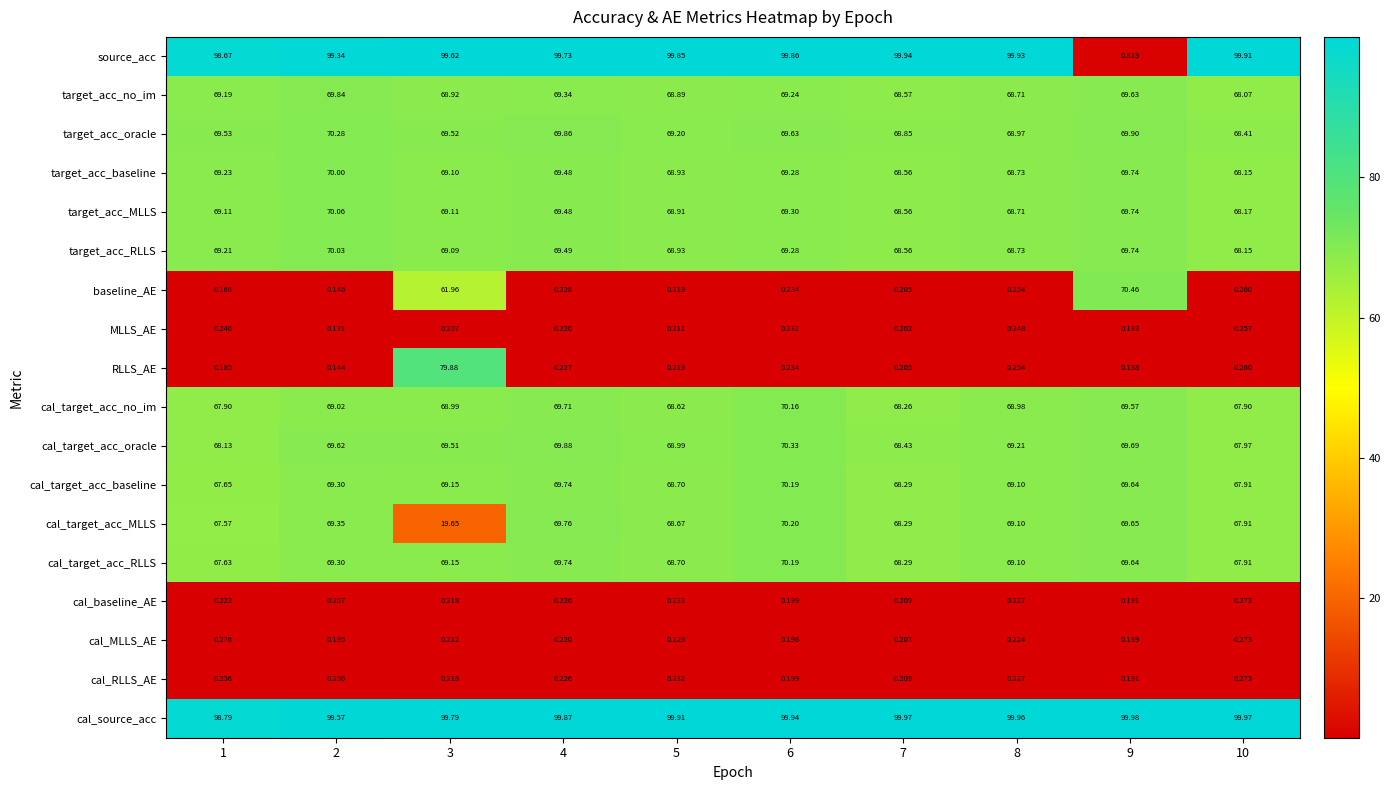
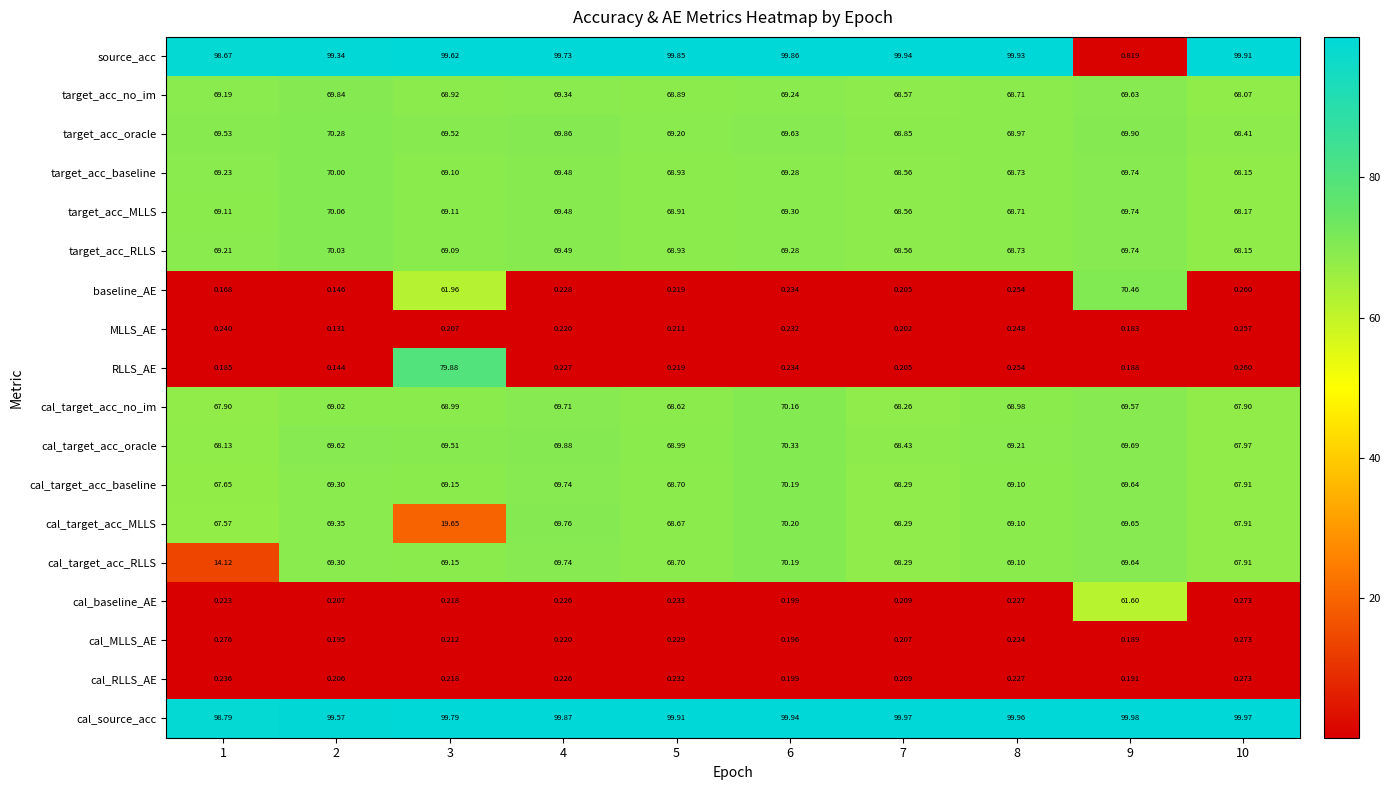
  {
    "source_acc": {
      "1": 98.67,
      "2": 99.34,
      "3": 99.62,
      "4": 99.73,
      "5": 99.85,
      "6": 99.86,
      "7": 99.94,
      "8": 99.93,
      "9": 0.819,
      "10": 99.91
    },
    "target_acc_no_im": {
      "1": 69.19,
      "2": 69.84,
      "3": 68.92,
      "4": 69.34,
      "5": 68.89,
      "6": 69.24,
      "7": 68.57,
      "8": 68.71,
      "9": 69.63,
      "10": 68.07
    },
    "target_acc_oracle": {
      "1": 69.53,
      "2": 70.28,
      "3": 69.52,
      "4": 69.86,
      "5": 69.20,
      "6": 69.63,
      "7": 68.85,
      "8": 68.97,
      "9": 69.90,
      "10": 68.41
    },
    "target_acc_baseline": {
      "1": 69.23,
      "2": 70.00,
      "3": 69.10,
      "4": 69.48,
      "5": 68.93,
      "6": 69.28,
      "7": 68.56,
      "8": 68.73,
      "9": 69.74,
      "10": 68.15
    },
    "target_acc_MLLS": {
      "1": 69.11,
      "2": 70.06,
      "3": 69.11,
      "4": 69.48,
      "5": 68.91,
      "6": 69.30,
      "7": 68.56,
      "8": 68.71,
      "9": 69.74,
      "10": 68.17
    },
    "target_acc_RLLS": {
      "1": 69.21,
      "2": 70.03,
      "3": 69.09,
      "4": 69.49,
      "5": 68.93,
      "6": 69.28,
      "7": 68.56,
      "8": 68.73,
      "9": 69.74,
      "10": 68.15
    },
    "baseline_AE": {
      "1": 0.168,
      "2": 0.146,
      "3": 61.96,
      "4": 0.228,
      "5": 0.219,
      "6": 0.234,
      "7": 0.205,
      "8": 0.254,
      "9": 70.46,
      "10": 0.260
    },
    "MLLS_AE": {
      "1": 0.240,
      "2": 0.131,
      "3": 0.207,
      "4": 0.220,
      "5": 0.211,
      "6": 0.232,
      "7": 0.202,
      "8": 0.248,
      "9": 0.183,
      "10": 0.257
    },
    "RLLS_AE": {
      "1": 0.185,
      "2": 0.144,
      "3": 79.88,
      "4": 0.227,
      "5": 0.219,
      "6": 0.234,
      "7": 0.205,
      "8": 0.254,
      "9": 0.188,
      "10": 0.260
    },
    "cal_target_acc_no_im": {
      "1": 67.90,
      "2": 69.02,
      "3": 68.99,
      "4": 69.71,
      "5": 68.62,
      "6": 70.16,
      "7": 68.26,
      "8": 68.98,
      "9": 69.57,
      "10": 67.90
    },
    "cal_target_acc_oracle": {
      "1": 68.13,
      "2": 69.62,
      "3": 69.51,
      "4": 69.88,
      "5": 68.99,
      "6": 70.33,
      "7": 68.43,
      "8": 69.21,
      "9": 69.69,
      "10": 67.97
    },
    "cal_target_acc_baseline": {
      "1": 67.65,
      "2": 69.30,
      "3": 69.15,
      "4": 69.74,
      "5": 68.70,
      "6": 70.19,
      "7": 68.29,
      "8": 69.10,
      "9": 69.64,
      "10": 67.91
    },
    "cal_target_acc_MLLS": {
      "1": 67.57,
      "2": 69.35,
      "3": 19.65,
      "4": 69.76,
      "5": 68.67,
      "6": 70.20,
      "7": 68.29,
      "8": 69.10,
      "9": 69.65,
      "10": 67.91
    },
    "cal_target_acc_RLLS": {
-     "1": 67.63,
+     "1": 14.12,
      "2": 69.30,
      "3": 69.15,
      "4": 69.74,
      "5": 68.70,
      "6": 70.19,
      "7": 68.29,
      "8": 69.10,
      "9": 69.64,
      "10": 67.91
    },
    "cal_baseline_AE": {
      "1": 0.223,
      "2": 0.207,
      "3": 0.218,
      "4": 0.226,
      "5": 0.233,
      "6": 0.199,
      "7": 0.209,
      "8": 0.227,
-     "9": 0.191,
+     "9": 61.60,
      "10": 0.273
    },
    "cal_MLLS_AE": {
      "1": 0.276,
      "2": 0.195,
      "3": 0.212,
      "4": 0.220,
      "5": 0.229,
      "6": 0.196,
      "7": 0.207,
      "8": 0.224,
      "9": 0.189,
      "10": 0.273
    },
    "cal_RLLS_AE": {
      "1": 0.236,
      "2": 0.206,
      "3": 0.218,
      "4": 0.226,
      "5": 0.232,
      "6": 0.199,
      "7": 0.209,
      "8": 0.227,
      "9": 0.191,
      "10": 0.273
    },
    "cal_source_acc": {
      "1": 98.79,
      "2": 99.57,
      "3": 99.79,
      "4": 99.87,
      "5": 99.91,
      "6": 99.94,
      "7": 99.97,
      "8": 99.96,
      "9": 99.98,
      "10": 99.97
    }
  }
